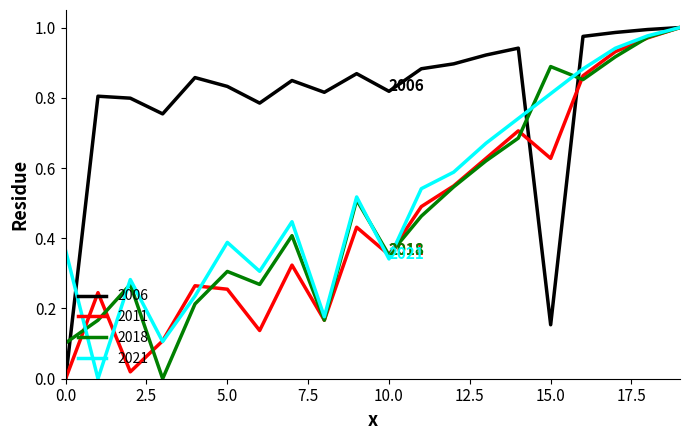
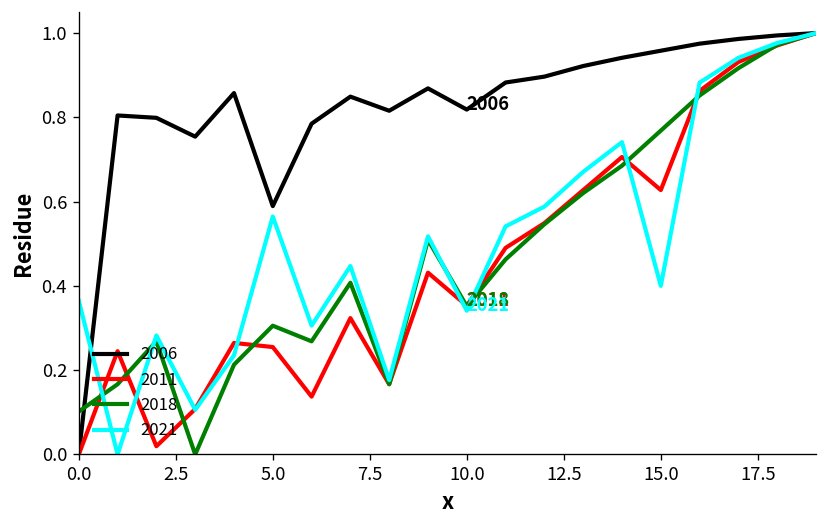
  {
    "2006": {
-     "5.0": 0.83,
-     "15.0": 0.15
+     "5.0": 0.59,
+     "15.0": 0.96
    },
    "2011": {
      "5.0": 0.25,
      "15.0": 0.63
    },
    "2018": {
      "0.0": 0.10,
      "5.0": 0.31,
-     "15.0": 0.89
+     "15.0": 0.77
    },
    "2021": {
      "0.0": 0.36,
-     "5.0": 0.39,
-     "15.0": 0.81
+     "5.0": 0.56,
+     "15.0": 0.40
    }
  }
